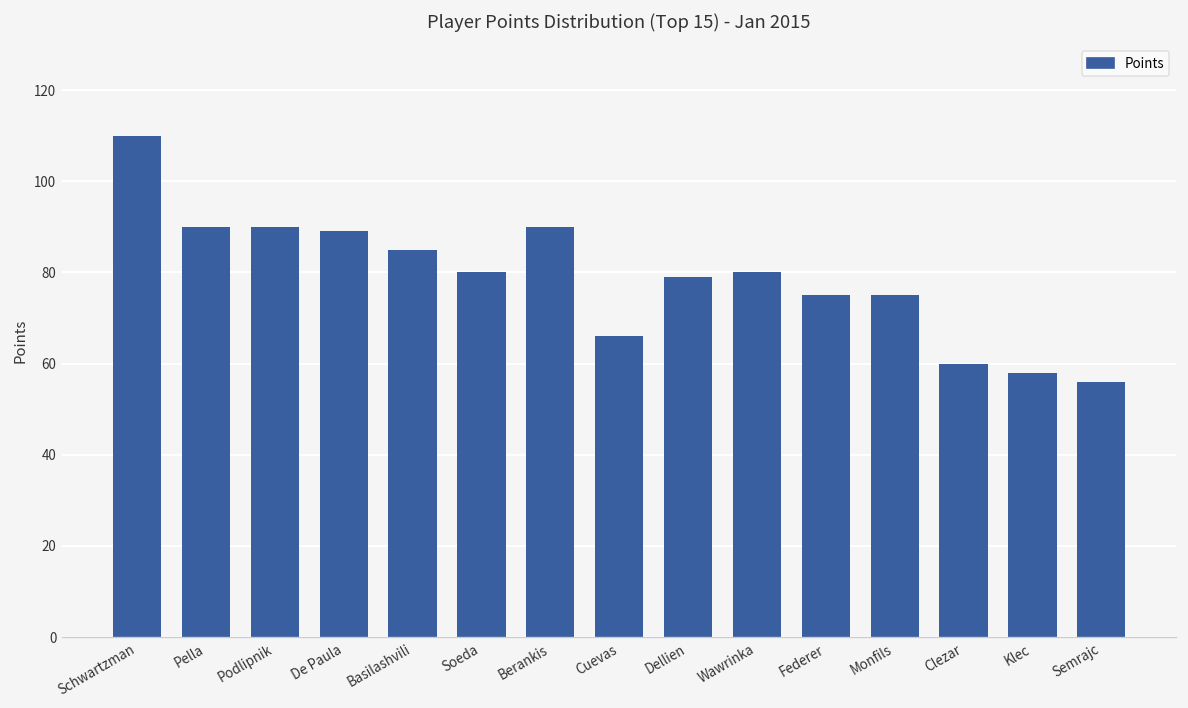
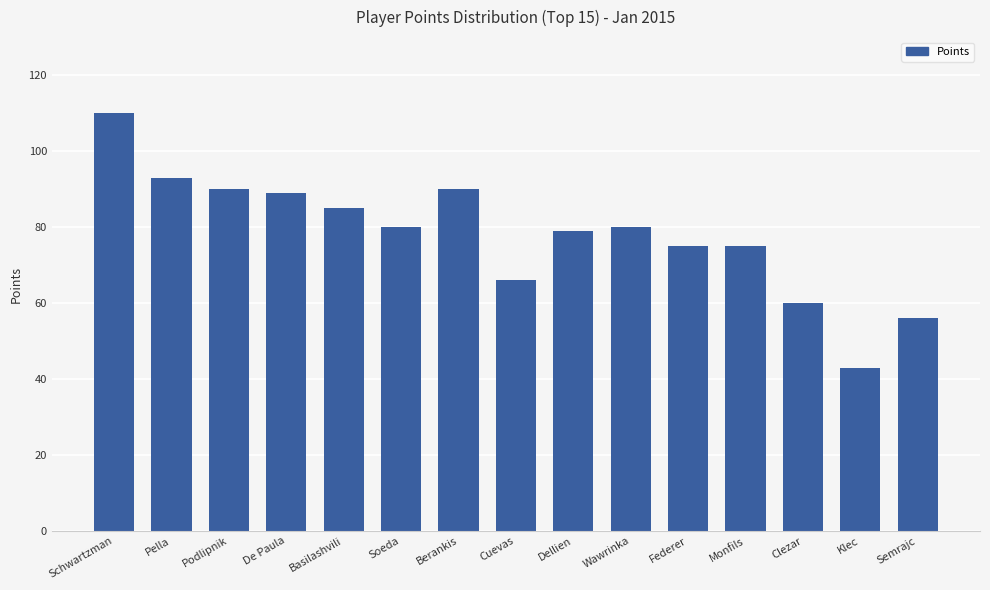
  {
    "Schwartzman": 110,
-   "Pella": 90,
+   "Pella": 93,
    "Podlipnik": 90,
    "De Paula": 89,
    "Basilashvili": 85,
    "Soeda": 80,
    "Berankis": 90,
    "Cuevas": 66,
    "Dellien": 79,
    "Wawrinka": 80,
    "Federer": 75,
    "Monfils": 75,
    "Clezar": 60,
-   "Klec": 58,
+   "Klec": 43,
    "Semrajc": 56
  }
